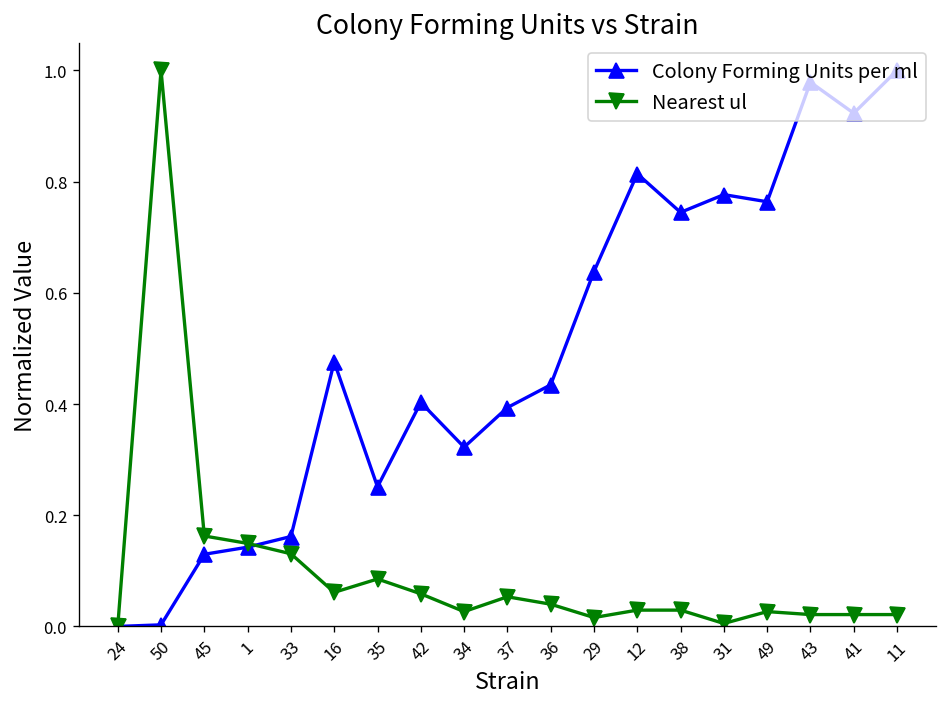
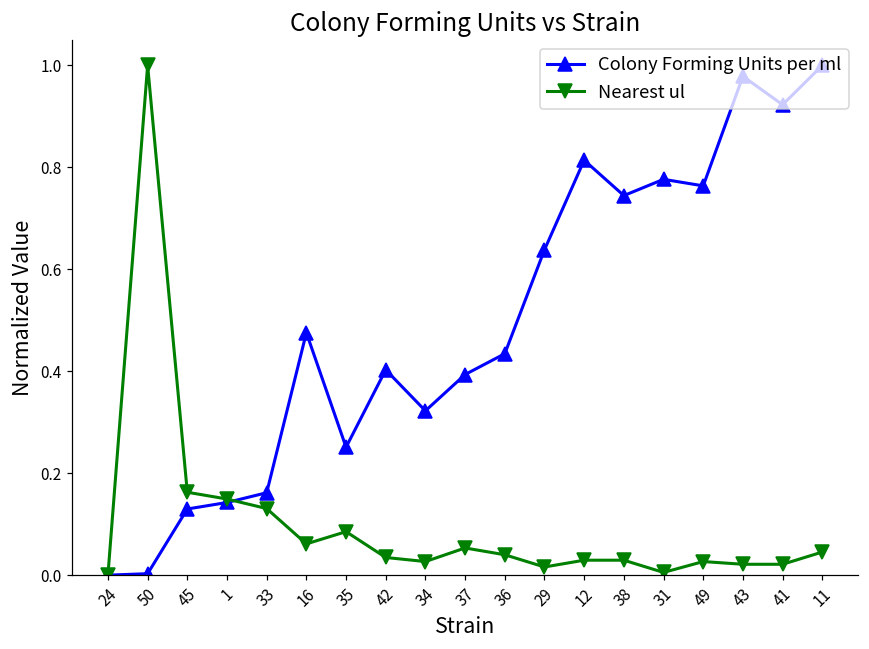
  {
    "Colony Forming Units per ml": {
      "50": 0.00,
      "45": 0.13,
      "1": 0.14,
      "33": 0.16,
      "16": 0.48,
      "35": 0.25,
      "42": 0.40,
      "34": 0.32,
      "37": 0.39,
      "36": 0.43,
      "29": 0.64,
      "12": 0.81,
      "38": 0.74,
      "31": 0.78,
      "49": 0.76
    },
    "Nearest ul": {
      "50": 1.00,
      "45": 0.16,
      "1": 0.15,
      "33": 0.13,
      "16": 0.06,
      "35": 0.09,
-     "42": 0.06,
+     "42": 0.03,
      "34": 0.03,
      "37": 0.05,
      "36": 0.04,
      "29": 0.02,
      "12": 0.03,
      "38": 0.03,
      "31": 0.01,
      "49": 0.03,
      "43": 0.02,
      "41": 0.02,
-     "11": 0.02
+     "11": 0.05
    }
  }
